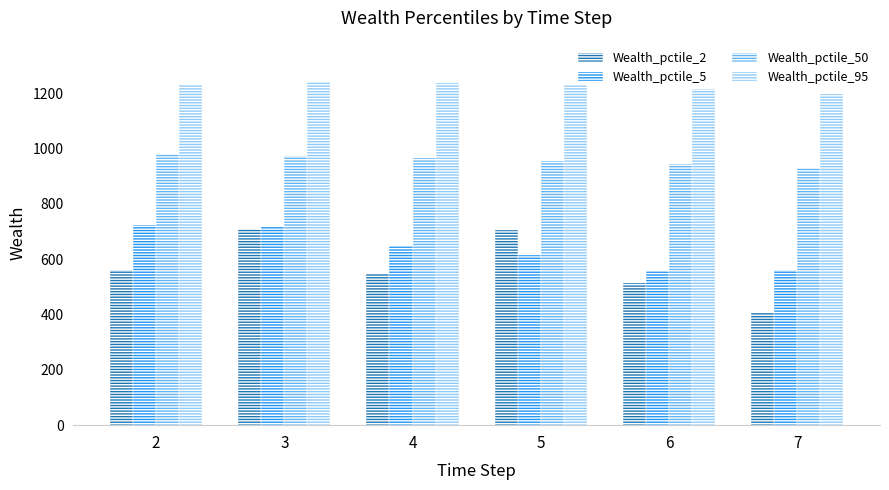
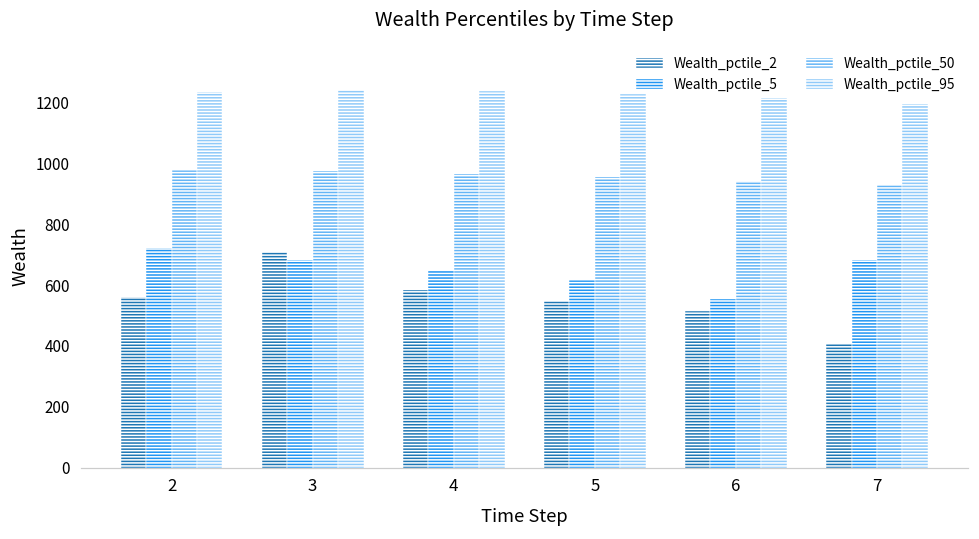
  {
    "Wealth_pctile_2": {
      "2": 560,
      "3": 710,
-     "4": 550,
-     "5": 710,
+     "4": 590,
+     "5": 550,
      "6": 510,
      "7": 410
    },
    "Wealth_pctile_5": {
      "2": 720,
-     "3": 720,
+     "3": 680,
      "4": 650,
      "5": 620,
      "6": 560,
-     "7": 560
+     "7": 680
    }
  }
